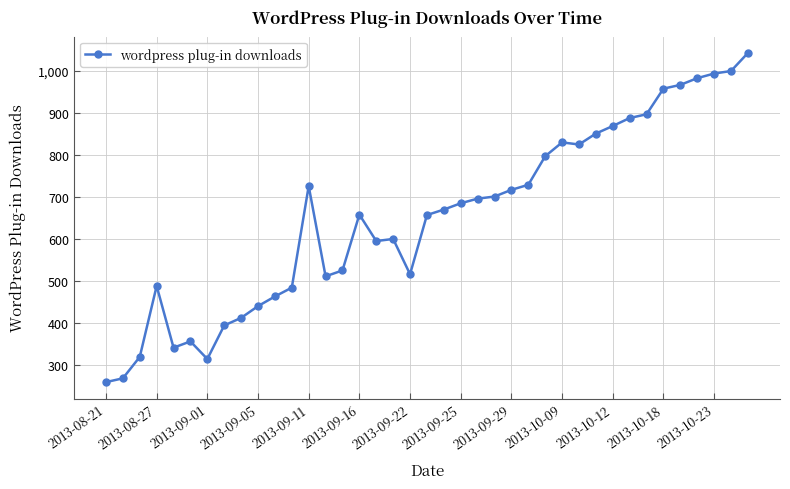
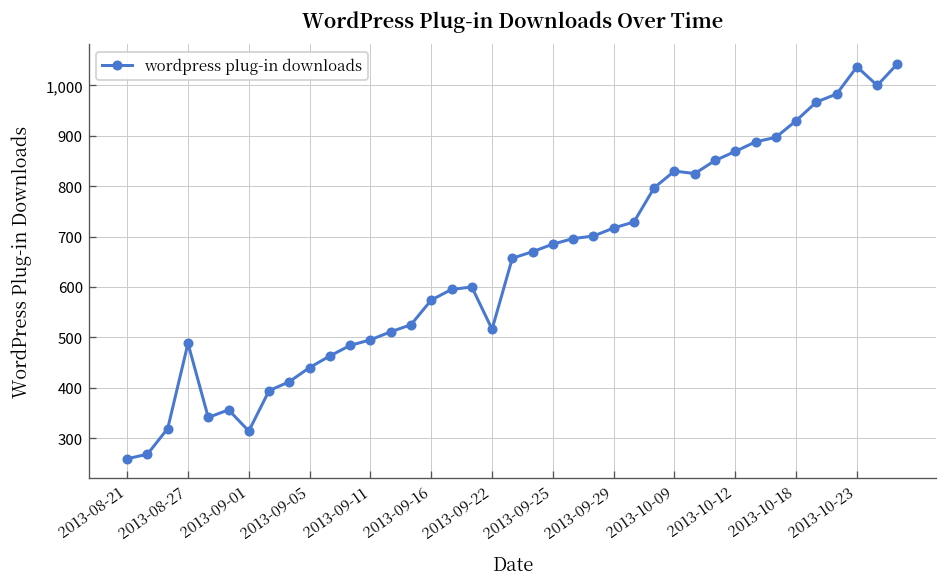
  {
    "2013-08-21": "260",
    "2013-08-27": "490",
    "2013-09-01": "310",
    "2013-09-05": "440",
-   "2013-09-11": "730",
-   "2013-09-16": "660",
+   "2013-09-11": "500",
+   "2013-09-16": "570",
    "2013-09-22": "520",
    "2013-09-25": "690",
    "2013-09-29": "720",
    "2013-10-09": "830",
    "2013-10-12": "870",
-   "2013-10-18": "960",
-   "2013-10-23": "990"
+   "2013-10-18": "930",
+   "2013-10-23": "1,040"
  }
